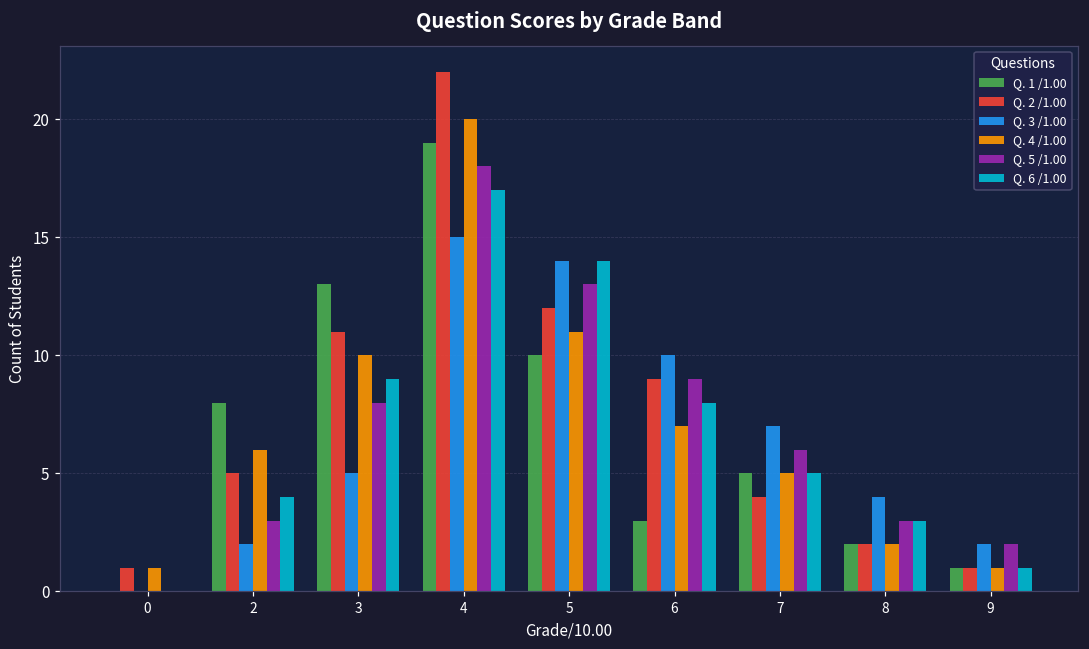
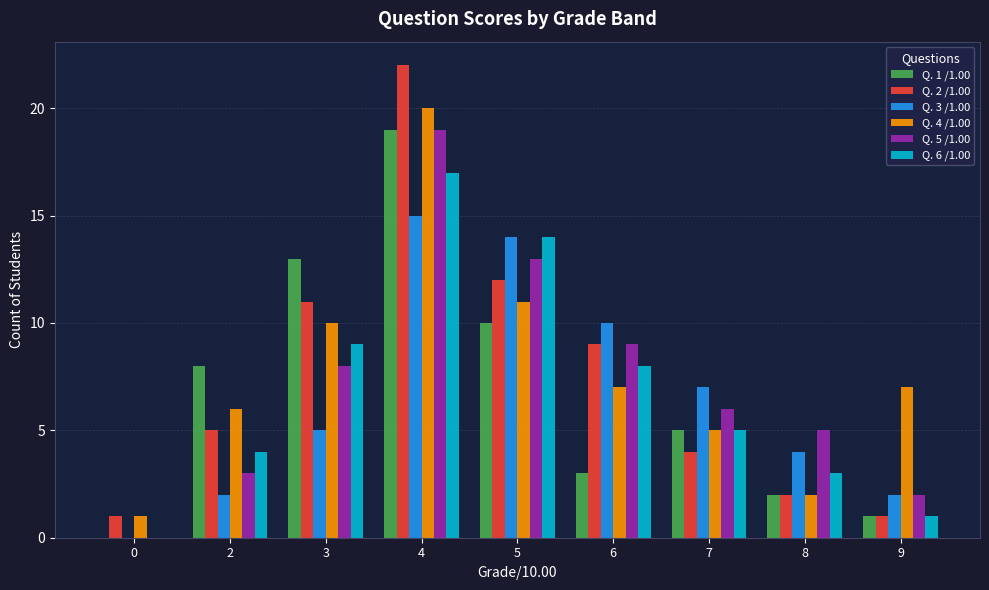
  {
    "Q. 1 /1.00": {
      "0": 0,
      "2": 8,
      "3": 13,
      "4": 19,
      "5": 10,
      "6": 3,
      "7": 5,
      "8": 2,
      "9": 1
    },
    "Q. 2 /1.00": {
      "0": 1,
      "2": 5,
      "3": 11,
      "4": 22,
      "5": 12,
      "6": 9,
      "7": 4,
      "8": 2,
      "9": 1
    },
    "Q. 4 /1.00": {
      "0": 1,
      "2": 6,
      "3": 10,
      "4": 20,
      "5": 11,
      "6": 7,
      "7": 5,
      "8": 2,
-     "9": 1
+     "9": 7
    },
    "Q. 5 /1.00": {
      "0": 0,
      "2": 3,
      "3": 8,
-     "4": 18,
+     "4": 19,
      "5": 13,
      "6": 9,
      "7": 6,
-     "8": 3,
+     "8": 5,
      "9": 2
    }
  }
